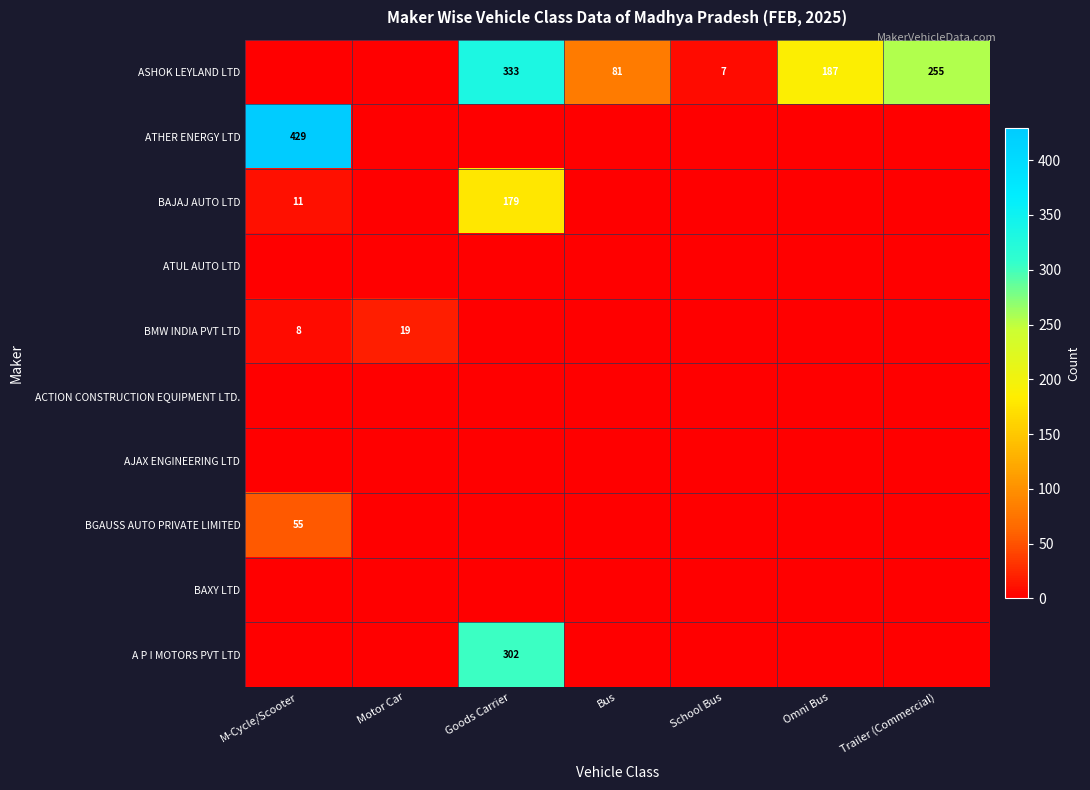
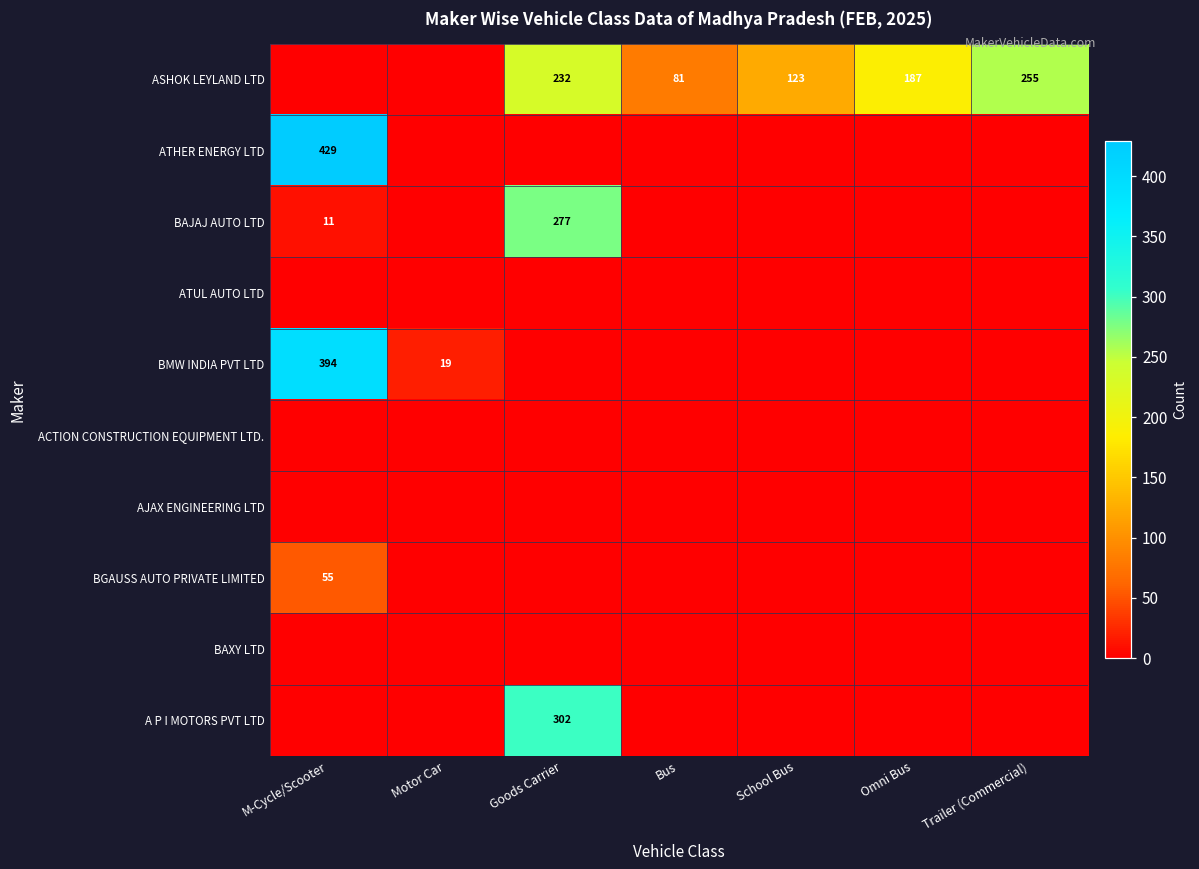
  {
    "ASHOK LEYLAND LTD": {
-     "Goods Carrier": 333,
+     "Goods Carrier": 232,
      "Bus": 81,
-     "School Bus": 7,
+     "School Bus": 123,
      "Omni Bus": 187,
      "Trailer (Commercial)": 255
    },
    "ATHER ENERGY LTD": {
      "M-Cycle/Scooter": 429
    },
    "BAJAJ AUTO LTD": {
      "M-Cycle/Scooter": 11,
-     "Goods Carrier": 179
+     "Goods Carrier": 277
    },
    "BMW INDIA PVT LTD": {
-     "M-Cycle/Scooter": 8,
+     "M-Cycle/Scooter": 394,
      "Motor Car": 19
    },
    "BGAUSS AUTO PRIVATE LIMITED": {
      "M-Cycle/Scooter": 55
    },
    "A P I MOTORS PVT LTD": {
      "Goods Carrier": 302
    }
  }
